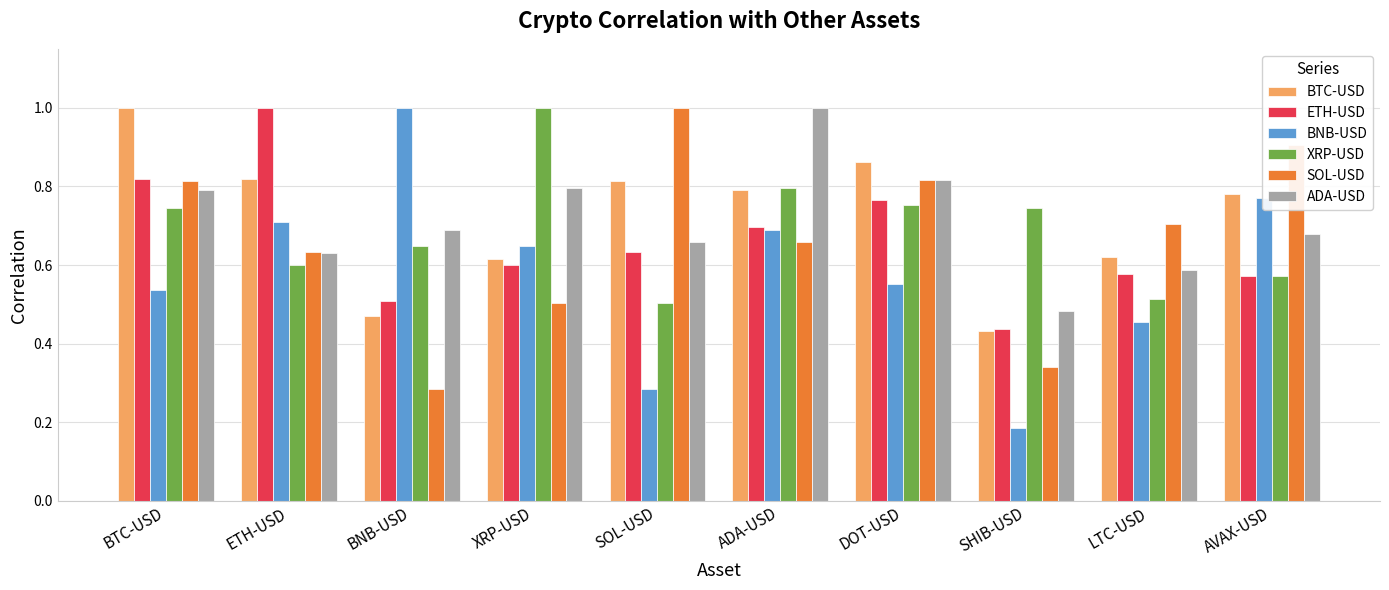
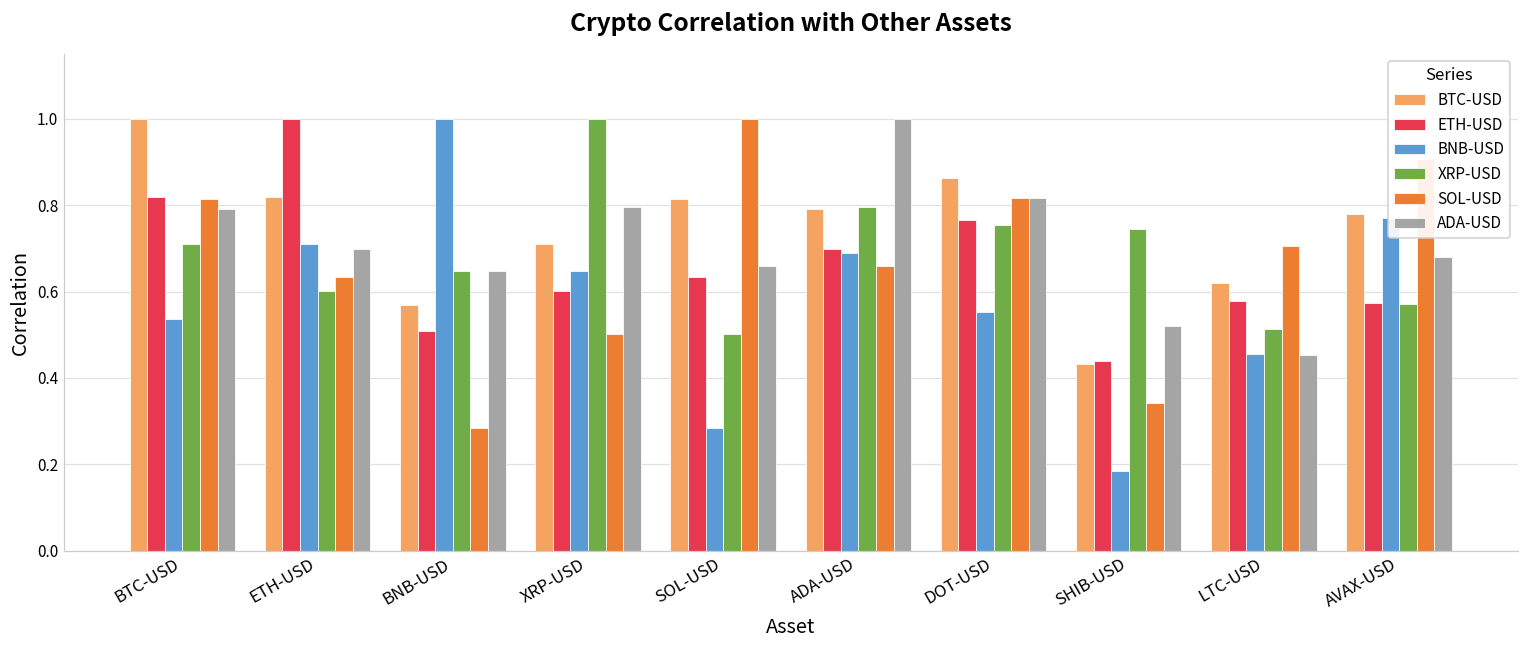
  {
    "BTC-USD": {
      "BTC-USD": 1.00,
      "ETH-USD": 0.82,
-     "BNB-USD": 0.47,
-     "XRP-USD": 0.61,
+     "BNB-USD": 0.57,
+     "XRP-USD": 0.71,
      "SOL-USD": 0.81,
      "ADA-USD": 0.79,
      "DOT-USD": 0.86,
      "SHIB-USD": 0.43,
      "LTC-USD": 0.62,
      "AVAX-USD": 0.78
    },
    "ETH-USD": {
      "BTC-USD": 0.82,
      "ETH-USD": 1.00,
      "BNB-USD": 0.51,
      "XRP-USD": 0.60,
      "SOL-USD": 0.63,
      "ADA-USD": 0.70,
      "DOT-USD": 0.77,
      "SHIB-USD": 0.44,
      "LTC-USD": 0.58,
      "AVAX-USD": 0.57
    },
    "BNB-USD": {
      "BTC-USD": 0.54,
      "ETH-USD": 0.71,
      "BNB-USD": 1.00,
      "XRP-USD": 0.65,
      "SOL-USD": 0.29,
      "ADA-USD": 0.69,
      "DOT-USD": 0.55,
      "SHIB-USD": 0.19,
      "LTC-USD": 0.46
    },
    "XRP-USD": {
-     "BTC-USD": 0.75,
+     "BTC-USD": 0.71,
      "ETH-USD": 0.60,
      "BNB-USD": 0.65,
      "XRP-USD": 1.00,
      "SOL-USD": 0.50,
      "ADA-USD": 0.80,
      "DOT-USD": 0.75,
      "SHIB-USD": 0.75,
      "LTC-USD": 0.51,
      "AVAX-USD": 0.57
    },
    "SOL-USD": {
      "BTC-USD": 0.81,
      "ETH-USD": 0.63,
      "BNB-USD": 0.29,
      "XRP-USD": 0.50,
      "SOL-USD": 1.00,
      "ADA-USD": 0.66,
      "DOT-USD": 0.82,
      "SHIB-USD": 0.34,
      "LTC-USD": 0.70
    },
    "ADA-USD": {
      "BTC-USD": 0.79,
-     "ETH-USD": 0.63,
-     "BNB-USD": 0.69,
+     "ETH-USD": 0.70,
+     "BNB-USD": 0.65,
      "XRP-USD": 0.80,
      "SOL-USD": 0.66,
      "ADA-USD": 1.00,
      "DOT-USD": 0.82,
-     "SHIB-USD": 0.48,
-     "LTC-USD": 0.59,
+     "SHIB-USD": 0.52,
+     "LTC-USD": 0.45,
      "AVAX-USD": 0.68
    }
  }
